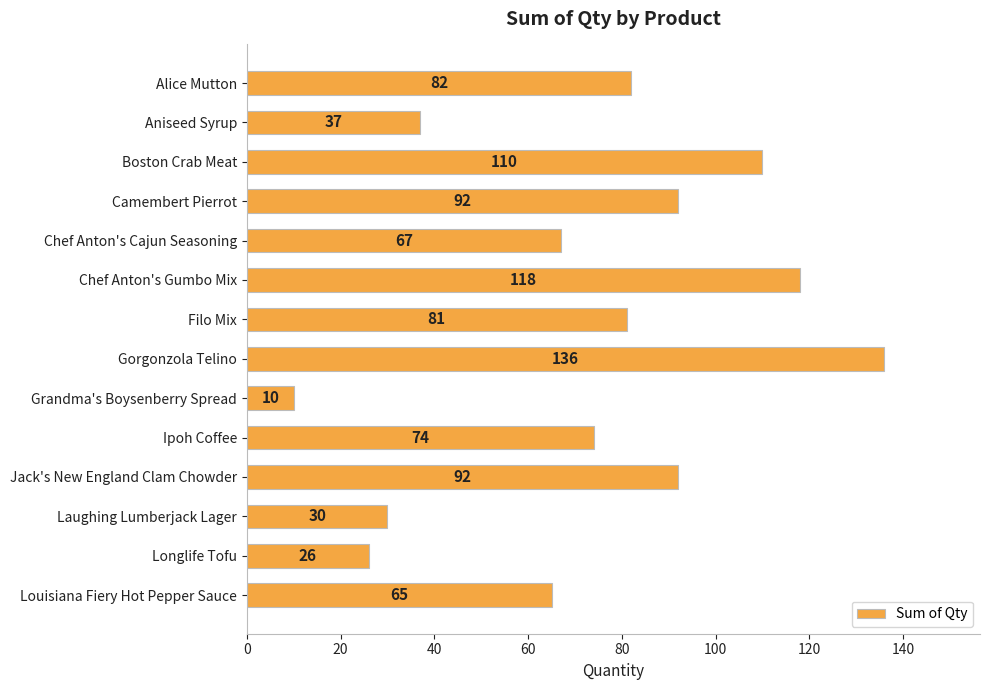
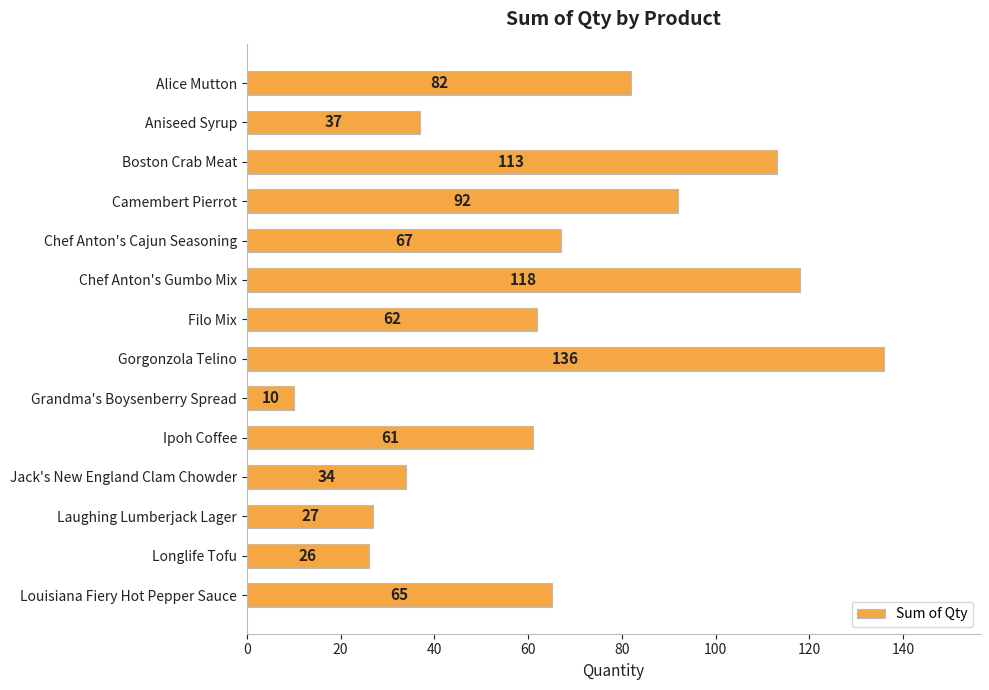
  {
    "Alice Mutton": 82,
    "Aniseed Syrup": 37,
-   "Boston Crab Meat": 110,
+   "Boston Crab Meat": 113,
    "Camembert Pierrot": 92,
    "Chef Anton's Cajun Seasoning": 67,
    "Chef Anton's Gumbo Mix": 118,
-   "Filo Mix": 81,
+   "Filo Mix": 62,
    "Gorgonzola Telino": 136,
    "Grandma's Boysenberry Spread": 10,
-   "Ipoh Coffee": 74,
-   "Jack's New England Clam Chowder": 92,
-   "Laughing Lumberjack Lager": 30,
+   "Ipoh Coffee": 61,
+   "Jack's New England Clam Chowder": 34,
+   "Laughing Lumberjack Lager": 27,
    "Longlife Tofu": 26,
    "Louisiana Fiery Hot Pepper Sauce": 65
  }
